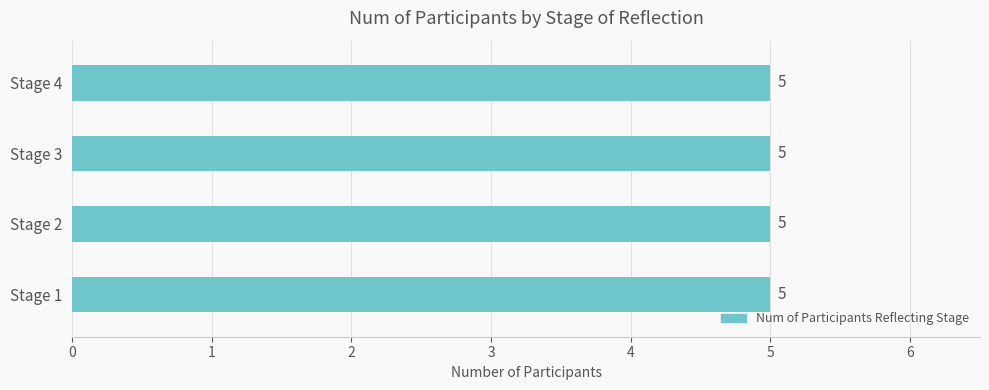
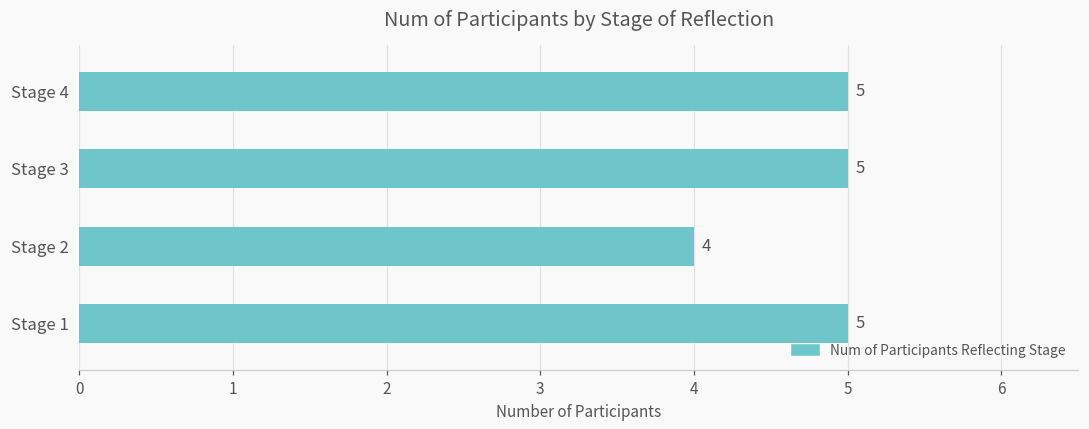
  {
    "Stage 4": 5,
    "Stage 3": 5,
-   "Stage 2": 5,
+   "Stage 2": 4,
    "Stage 1": 5
  }
